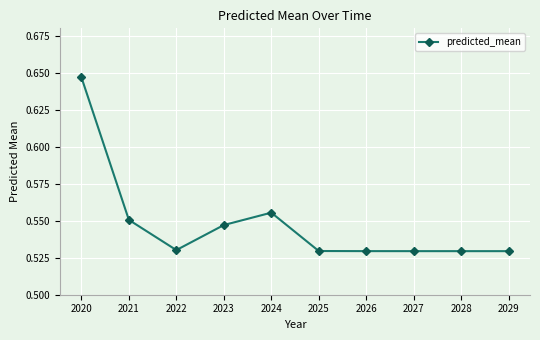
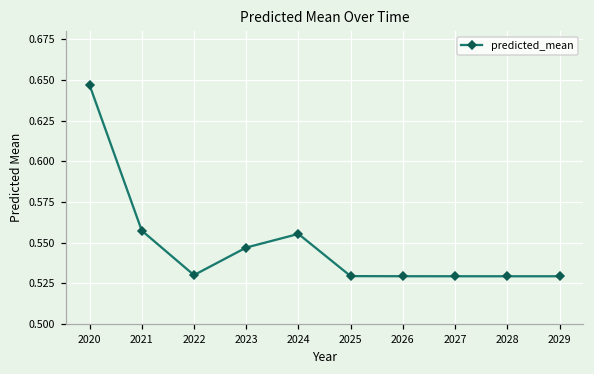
  {
    "2020": 0.647,
-   "2021": 0.551,
+   "2021": 0.557,
    "2022": 0.530,
    "2023": 0.547,
    "2024": 0.555,
    "2025": 0.530,
    "2026": 0.529,
    "2027": 0.529,
    "2028": 0.529,
    "2029": 0.529
  }
